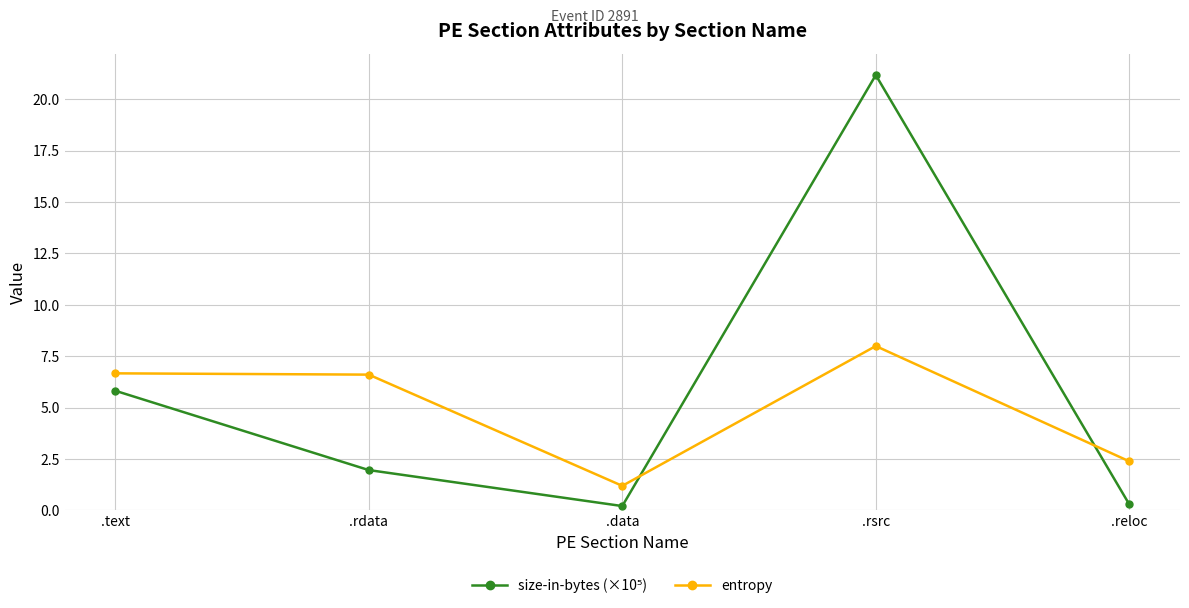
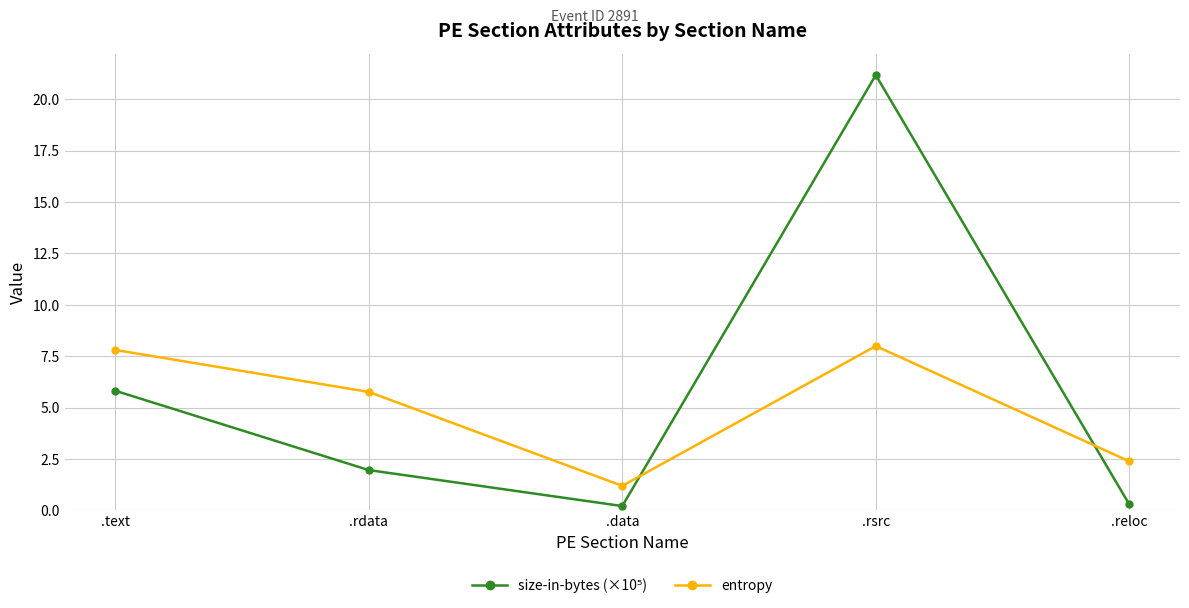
  {
    "size-in-bytes (×10⁵)": {
      ".text": 5.8,
      ".rdata": 2.0,
      ".data": 0.2,
      ".rsrc": 21.2,
      ".reloc": 0.3
    },
    "entropy": {
-     ".text": 6.7,
-     ".rdata": 6.6,
+     ".text": 7.8,
+     ".rdata": 5.8,
      ".data": 1.2,
      ".rsrc": 8.0,
      ".reloc": 2.4
    }
  }
